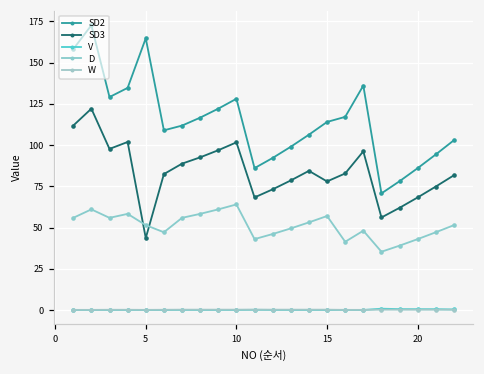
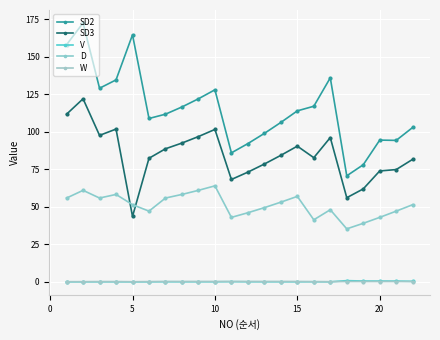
  {
    "SD2": {
      "5": 165,
      "10": 128,
      "15": 114,
-     "20": 86
+     "20": 95
    },
    "SD3": {
      "5": 44,
      "10": 102,
-     "15": 78,
-     "20": 68
+     "15": 90,
+     "20": 74
    }
  }
